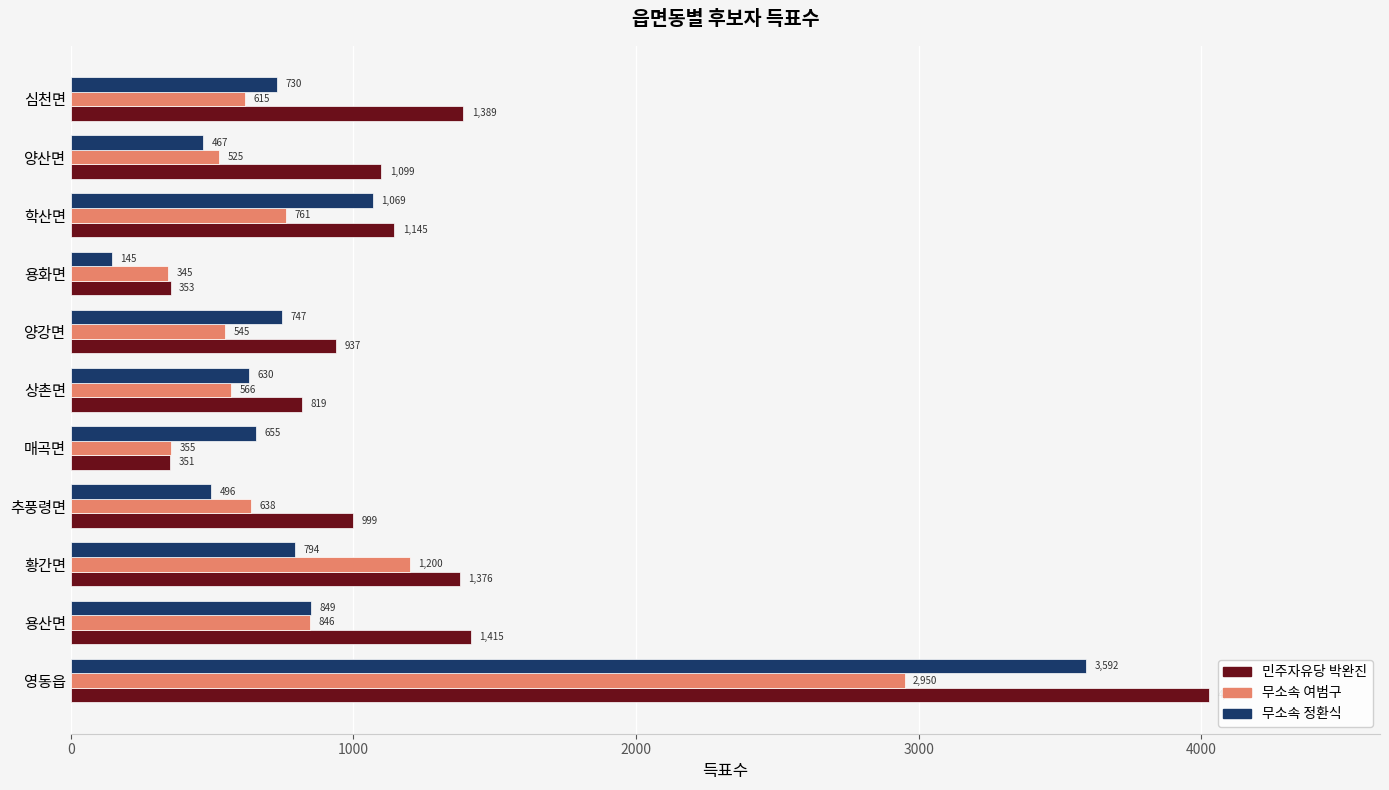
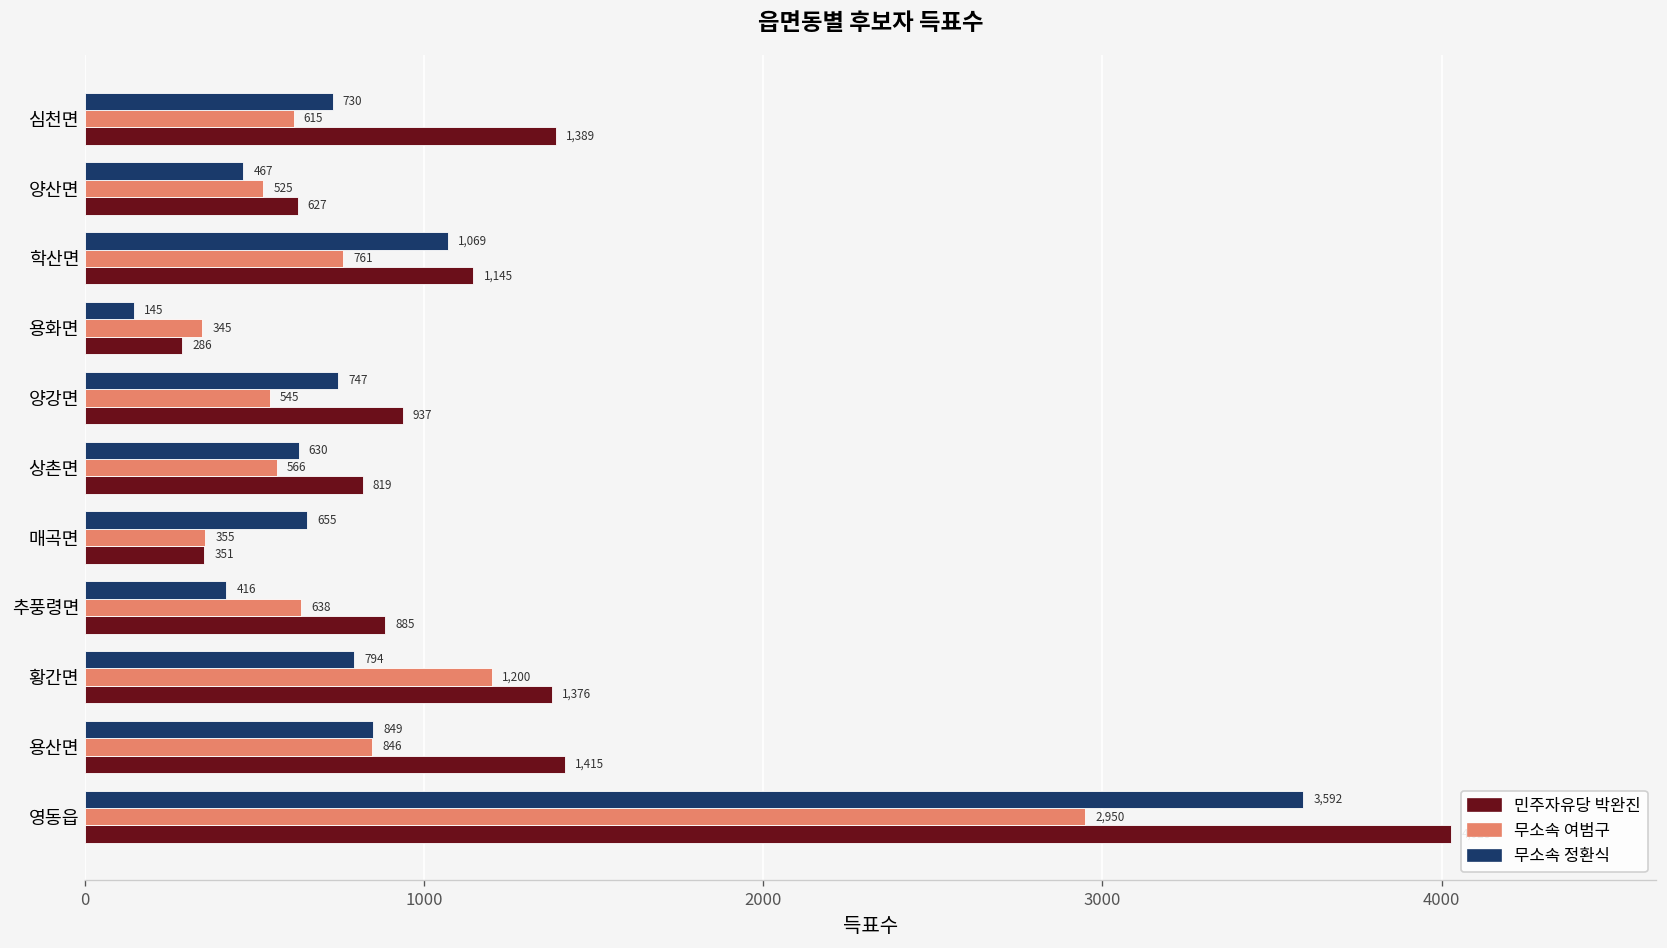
  {
    "민주자유당 박완진": {
      "심천면": "1,389",
-     "양산면": "1,099",
+     "양산면": "627",
      "학산면": "1,145",
-     "용화면": "353",
+     "용화면": "286",
      "양강면": "937",
      "상촌면": "819",
      "매곡면": "351",
-     "추풍령면": "999",
+     "추풍령면": "885",
      "황간면": "1,376",
      "용산면": "1,415"
    },
    "무소속 여범구": {
      "심천면": "615",
      "양산면": "525",
      "학산면": "761",
      "용화면": "345",
      "양강면": "545",
      "상촌면": "566",
      "매곡면": "355",
      "추풍령면": "638",
      "황간면": "1,200",
      "용산면": "846",
      "영동읍": "2,950"
    },
    "무소속 정환식": {
      "심천면": "730",
      "양산면": "467",
      "학산면": "1,069",
      "용화면": "145",
      "양강면": "747",
      "상촌면": "630",
      "매곡면": "655",
-     "추풍령면": "496",
+     "추풍령면": "416",
      "황간면": "794",
      "용산면": "849",
      "영동읍": "3,592"
    }
  }
